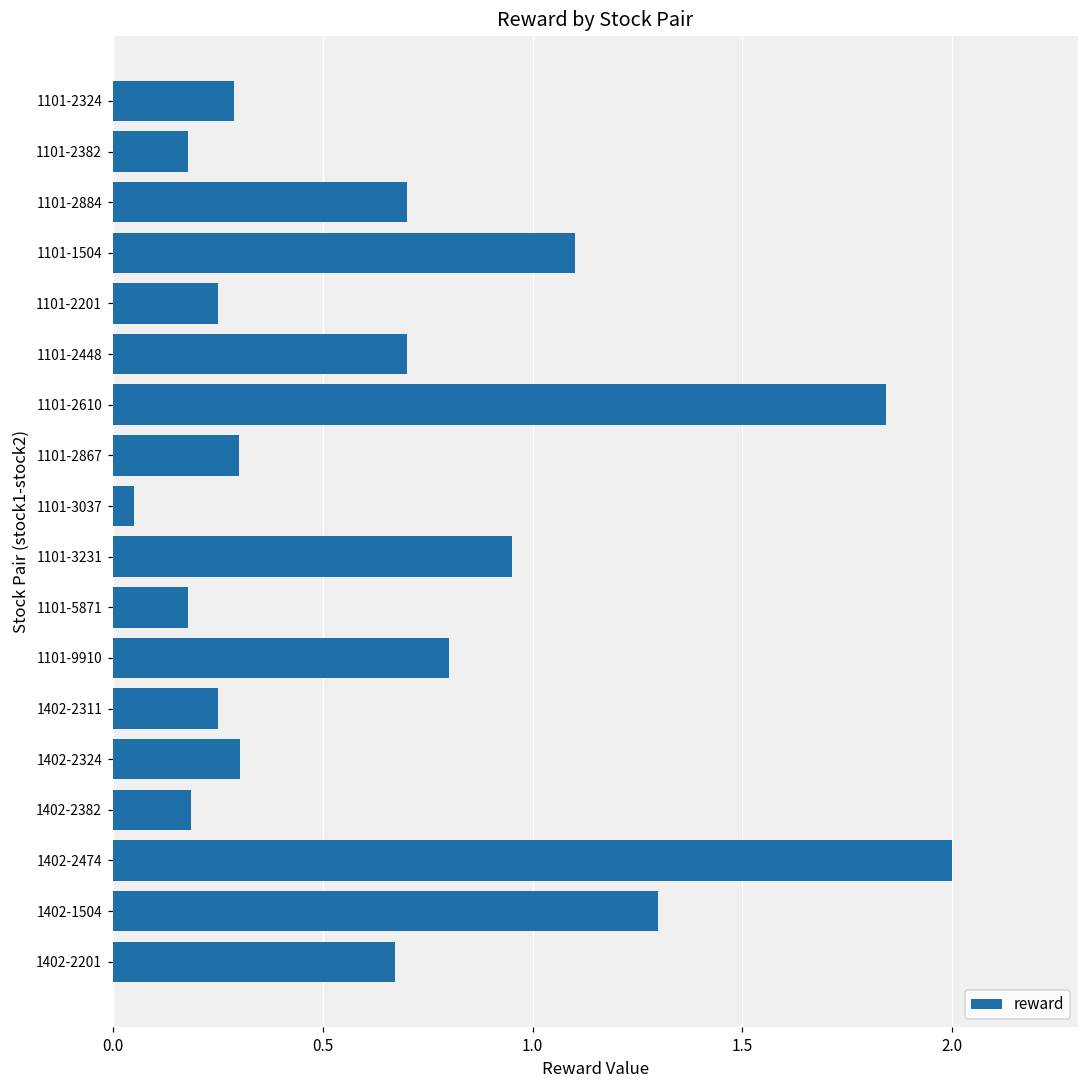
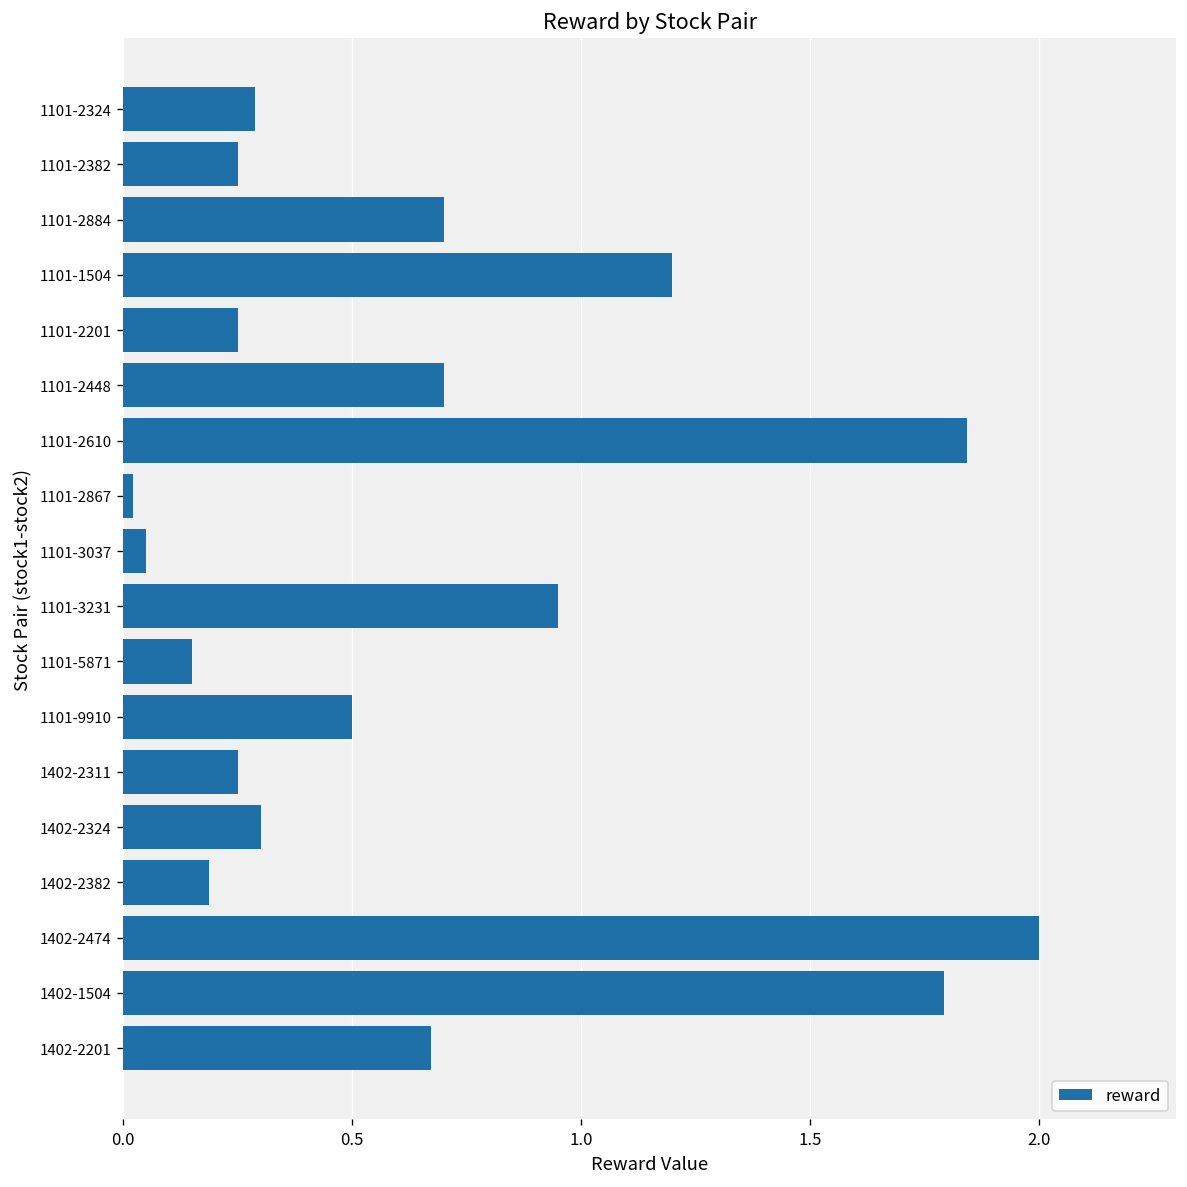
  {
    "1101-2324": 0.29,
-   "1101-2382": 0.18,
+   "1101-2382": 0.25,
    "1101-2884": 0.70,
-   "1101-1504": 1.10,
+   "1101-1504": 1.20,
    "1101-2201": 0.25,
    "1101-2448": 0.70,
    "1101-2610": 1.84,
-   "1101-2867": 0.30,
+   "1101-2867": 0.02,
    "1101-3037": 0.05,
    "1101-3231": 0.95,
-   "1101-5871": 0.18,
-   "1101-9910": 0.8,
+   "1101-5871": 0.15,
+   "1101-9910": 0.5,
    "1402-2311": 0.25,
    "1402-2324": 0.30,
    "1402-2382": 0.19,
    "1402-2474": 2.00,
-   "1402-1504": 1.30,
+   "1402-1504": 1.79,
    "1402-2201": 0.67
  }
